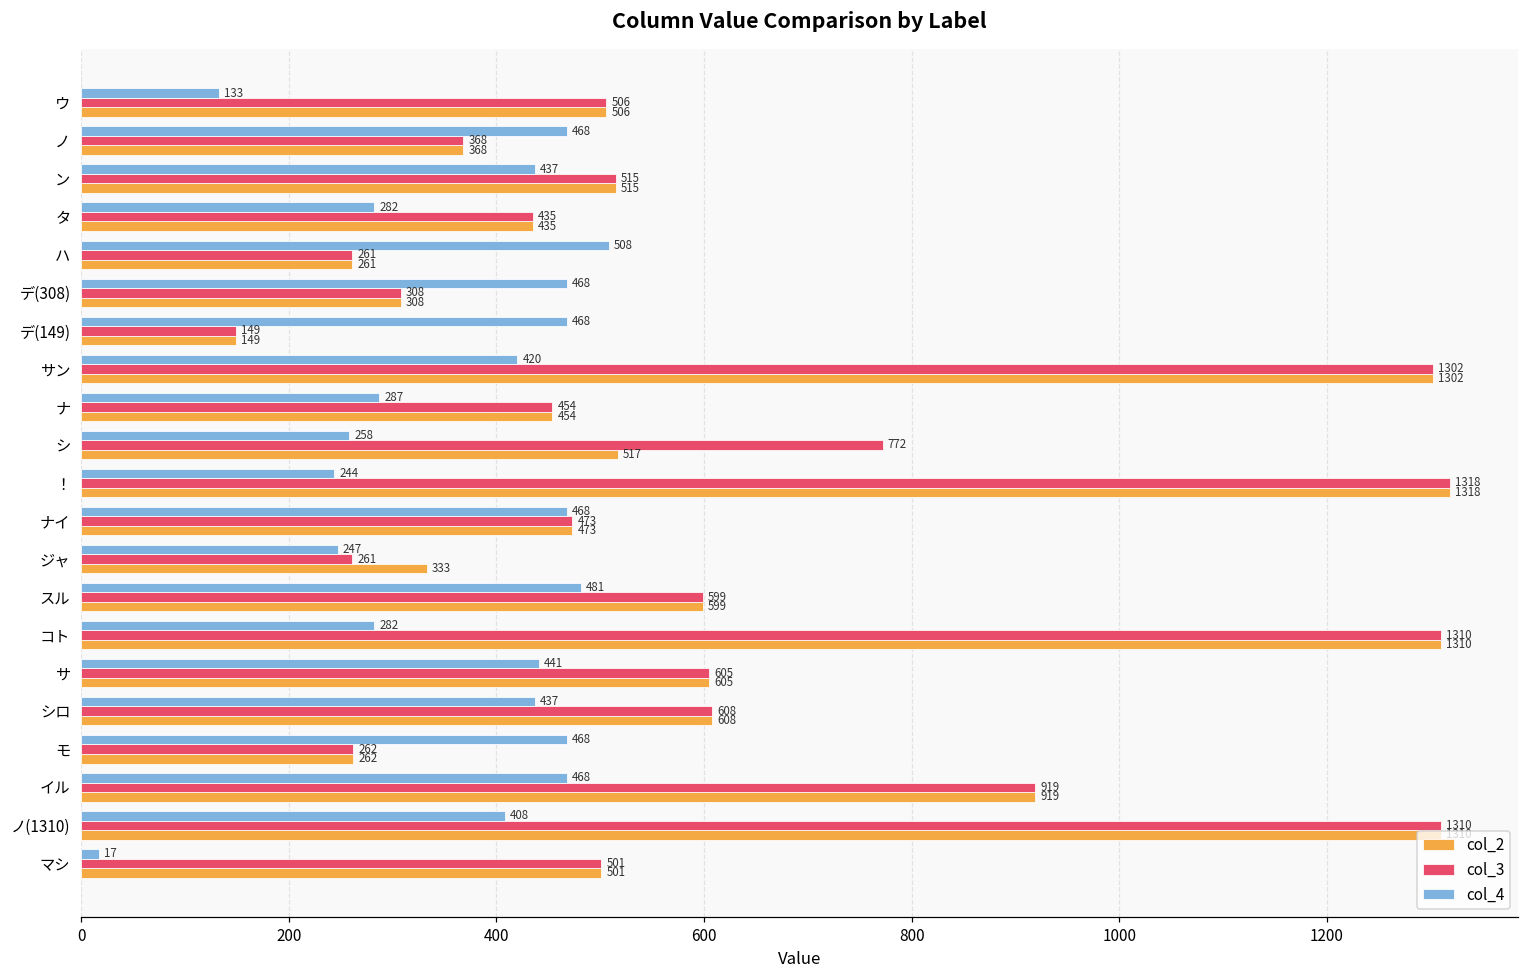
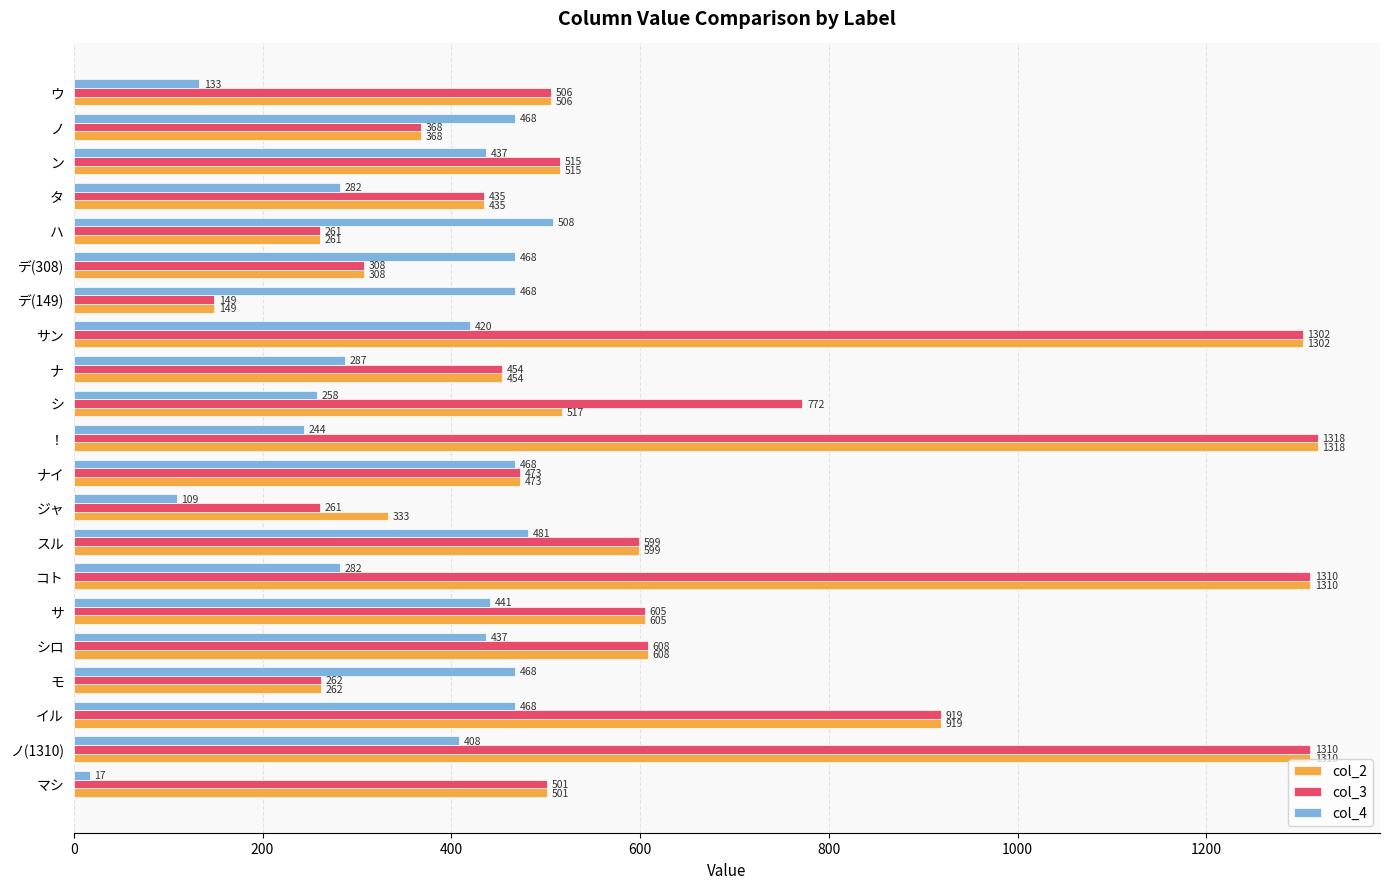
  {
    "col_2": {
      "ウ": 506,
      "ノ": 368,
      "ン": 515,
      "タ": 435,
      "ハ": 261,
      "デ(308)": 308,
      "デ(149)": 149,
      "サン": 1302,
      "ナ": 454,
      "シ": 517,
      "！": 1318,
      "ナイ": 473,
      "ジャ": 333,
      "スル": 599,
      "コト": 1310,
      "サ": 605,
      "シロ": 608,
      "モ": 262,
      "イル": 919,
      "マシ": 501
    },
    "col_3": {
      "ウ": 506,
      "ノ": 368,
      "ン": 515,
      "タ": 435,
      "ハ": 261,
      "デ(308)": 308,
      "デ(149)": 149,
      "サン": 1302,
      "ナ": 454,
      "シ": 772,
      "！": 1318,
      "ナイ": 473,
      "ジャ": 261,
      "スル": 599,
      "コト": 1310,
      "サ": 605,
      "シロ": 608,
      "モ": 262,
      "イル": 919,
      "ノ(1310)": 1310,
      "マシ": 501
    },
    "col_4": {
      "ウ": 133,
      "ノ": 468,
      "ン": 437,
      "タ": 282,
      "ハ": 508,
      "デ(308)": 468,
      "デ(149)": 468,
      "サン": 420,
      "ナ": 287,
      "シ": 258,
      "！": 244,
      "ナイ": 468,
-     "ジャ": 247,
+     "ジャ": 109,
      "スル": 481,
      "コト": 282,
      "サ": 441,
      "シロ": 437,
      "モ": 468,
      "イル": 468,
      "ノ(1310)": 408,
      "マシ": 17
    }
  }
